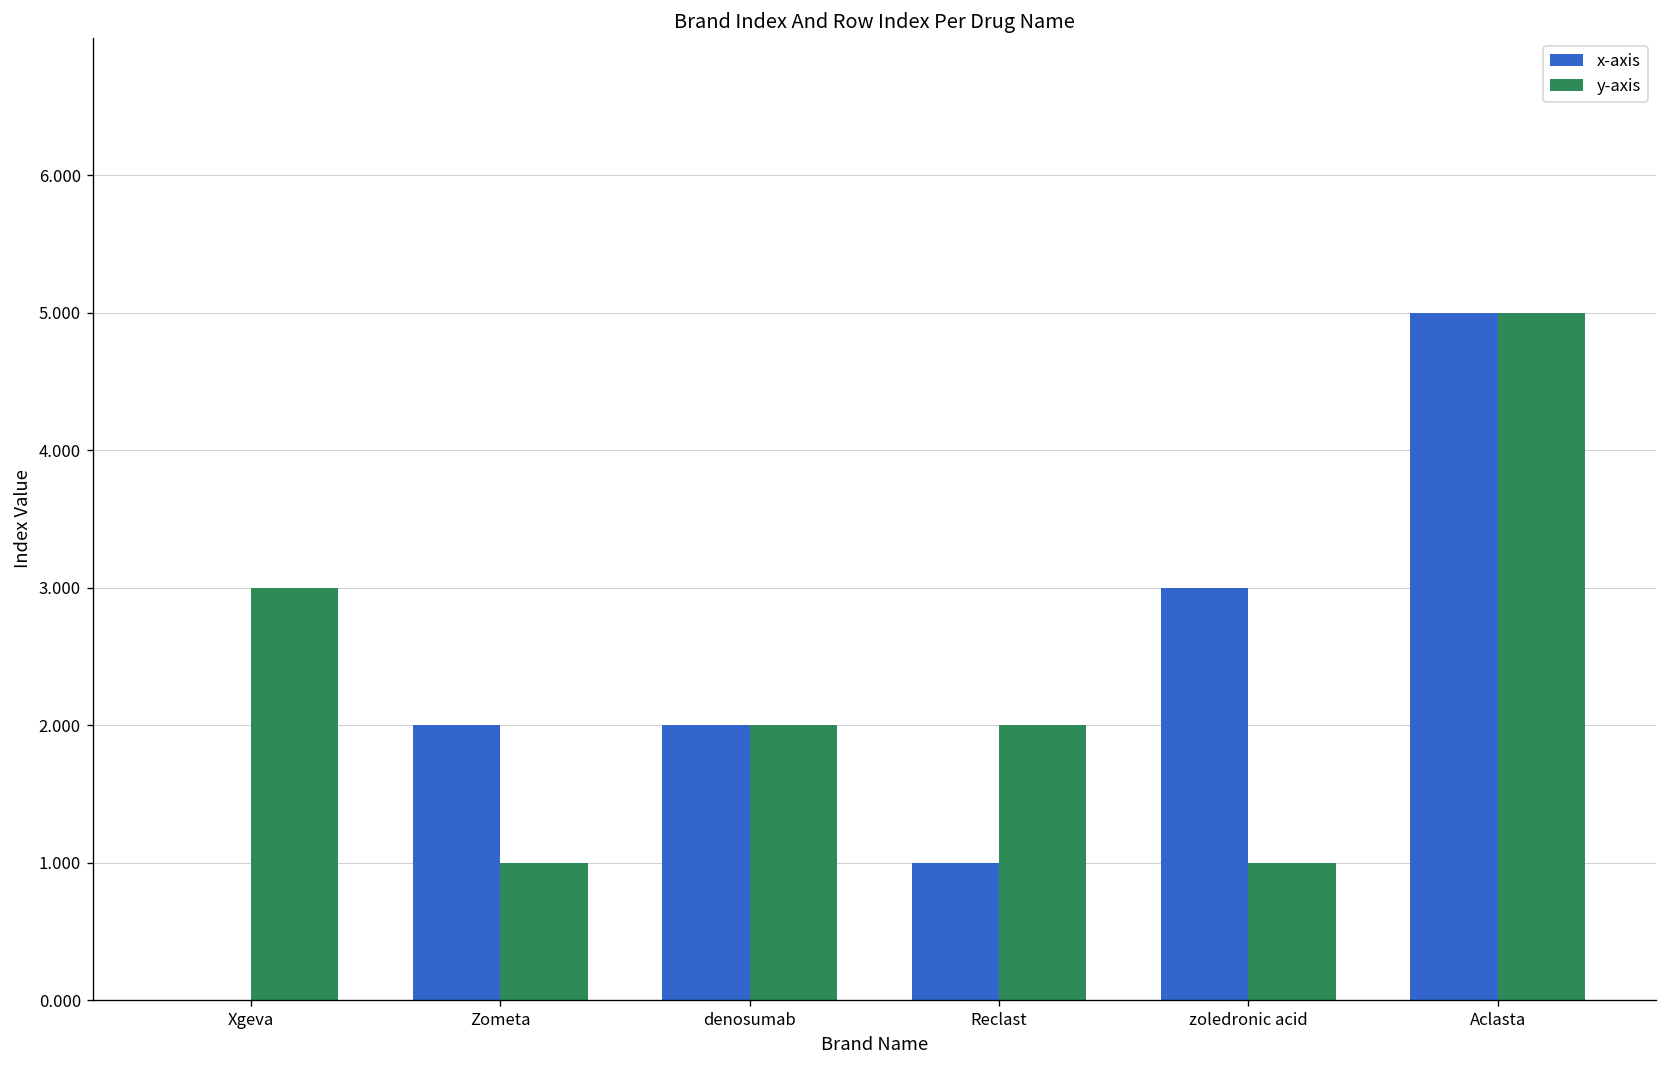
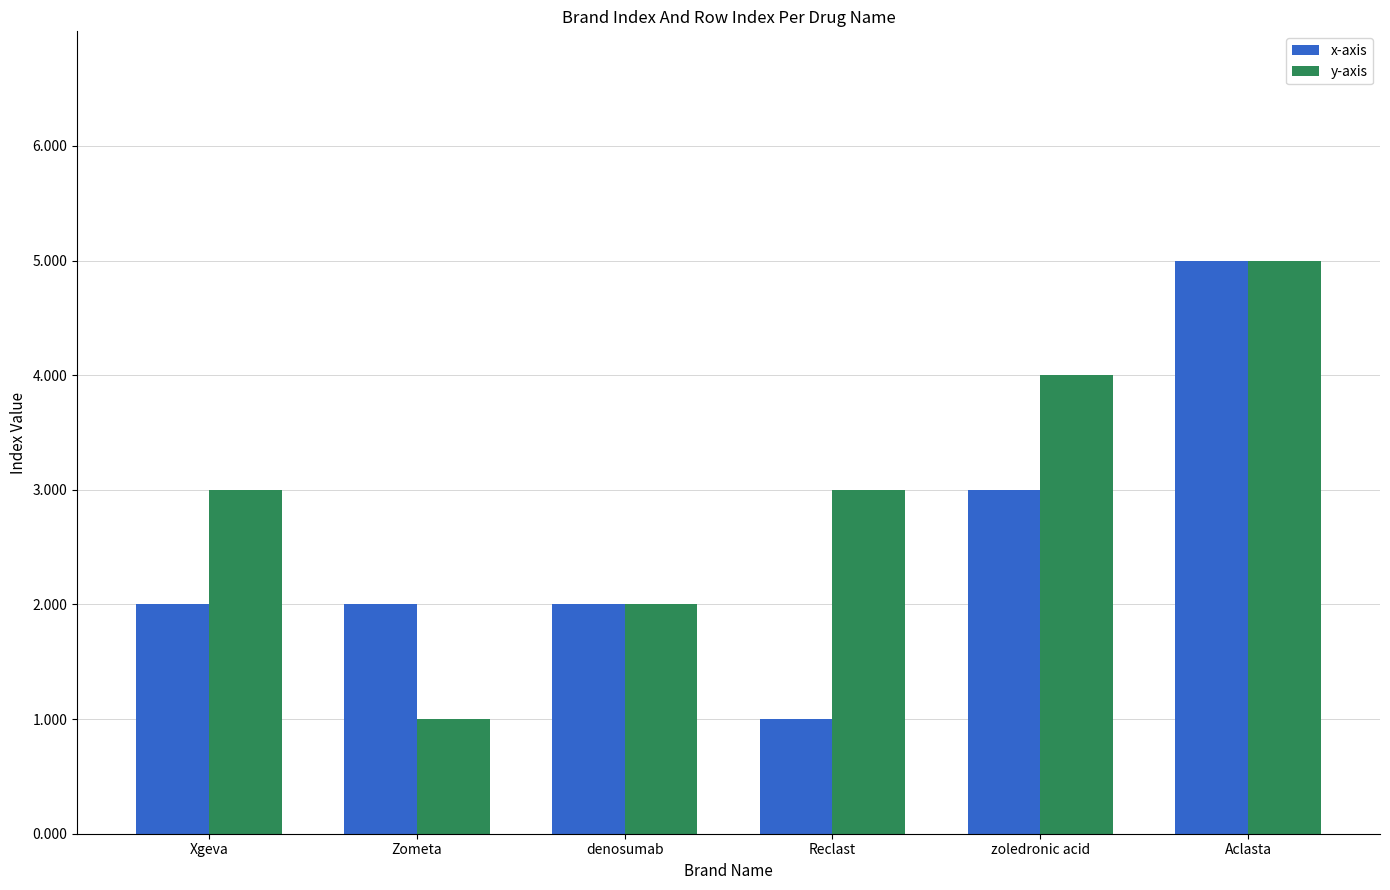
  {
    "x-axis": {
-     "Xgeva": 0,
+     "Xgeva": 2,
      "Zometa": 2,
      "denosumab": 2,
      "Reclast": 1,
      "zoledronic acid": 3,
      "Aclasta": 5
    },
    "y-axis": {
      "Xgeva": 3,
      "Zometa": 1,
      "denosumab": 2,
-     "Reclast": 2,
-     "zoledronic acid": 1,
+     "Reclast": 3,
+     "zoledronic acid": 4,
      "Aclasta": 5
    }
  }
